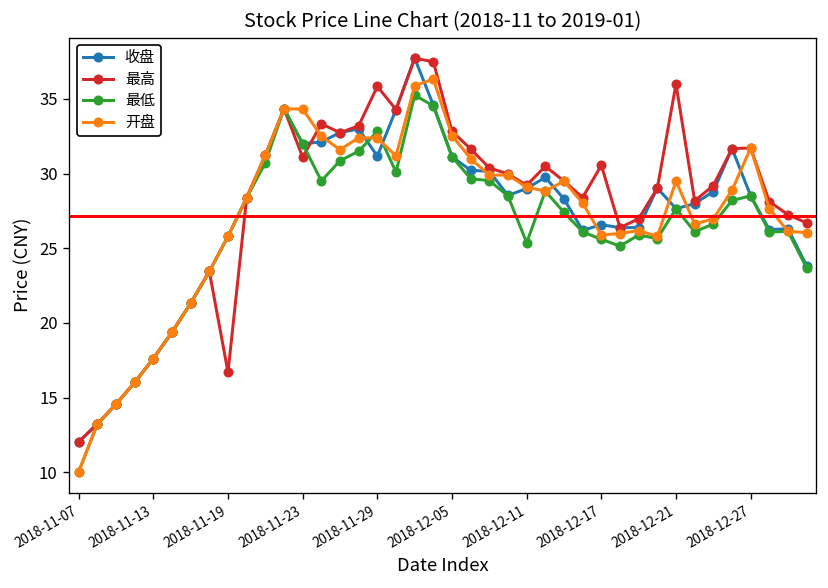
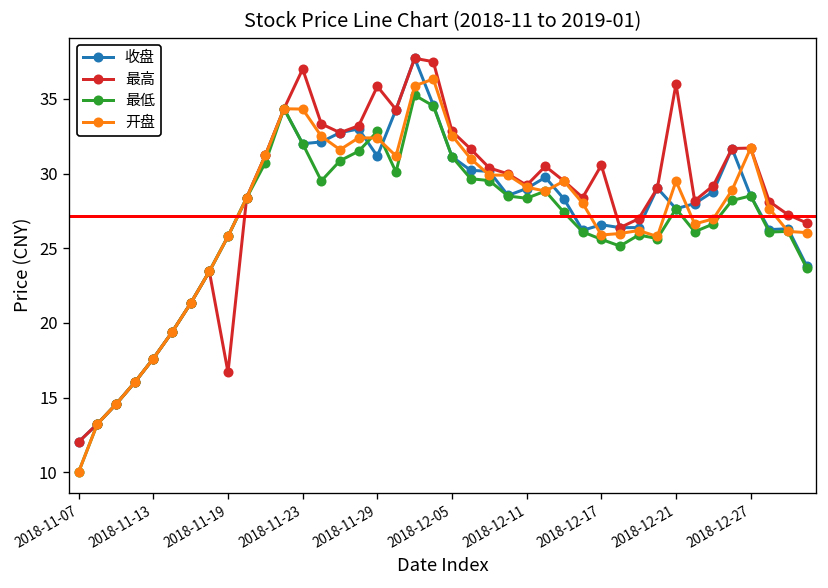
  {
    "收盘": {
      "2018-11-29": 31.2,
      "2018-12-17": 26.6
    },
    "最高": {
      "2018-11-19": 16.7,
-     "2018-11-23": 31.1,
+     "2018-11-23": 37.0,
      "2018-11-29": 35.8,
      "2018-12-05": 32.8,
      "2018-12-17": 30.6,
      "2018-12-21": 36.0
    },
    "最低": {
      "2018-11-29": 32.8,
-     "2018-12-11": 25.4,
+     "2018-12-11": 28.4,
      "2018-12-17": 25.6
    },
    "开盘": {
      "2018-11-23": 34.3,
      "2018-11-29": 32.4,
      "2018-12-05": 32.6,
      "2018-12-17": 25.9,
      "2018-12-21": 29.5
    }
  }
